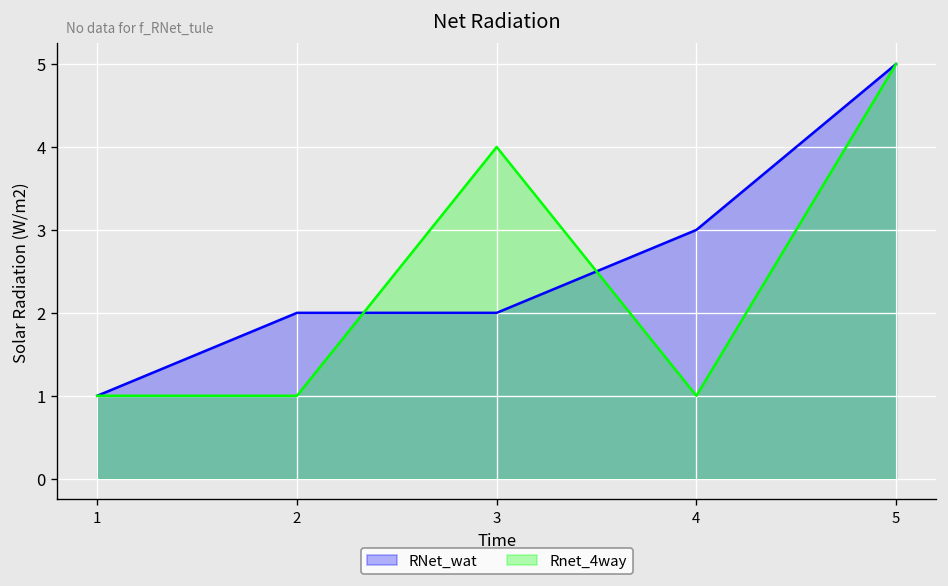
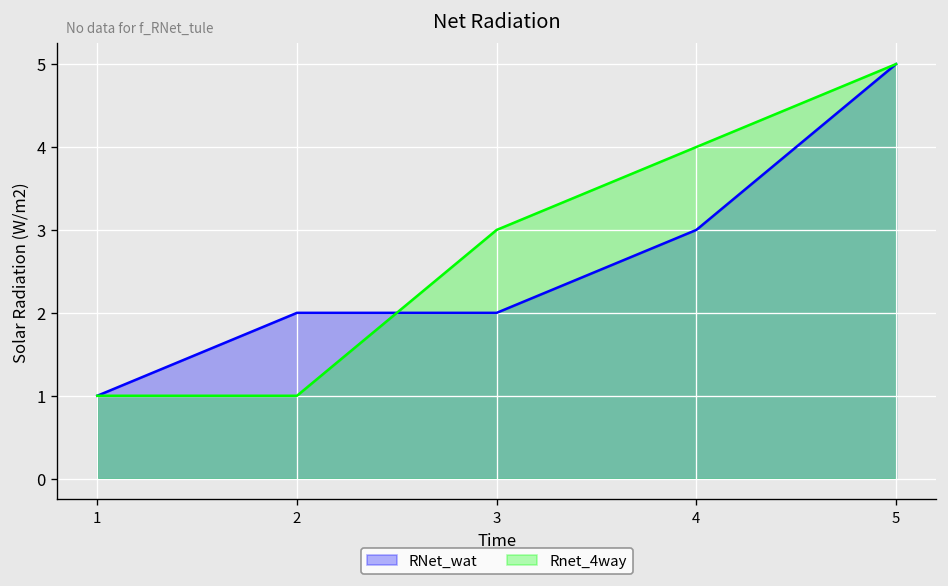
  {
    "RNet_wat": {
      "2": 2,
      "3": 2,
      "4": 3
    },
    "Rnet_4way": {
      "2": 1,
-     "3": 4,
-     "4": 1
+     "3": 3,
+     "4": 4
    }
  }
